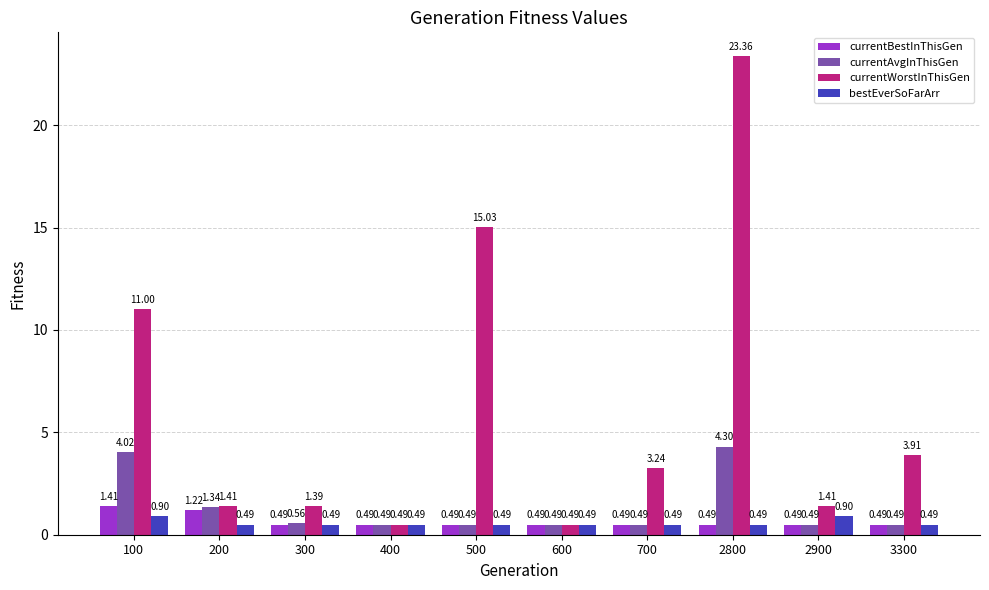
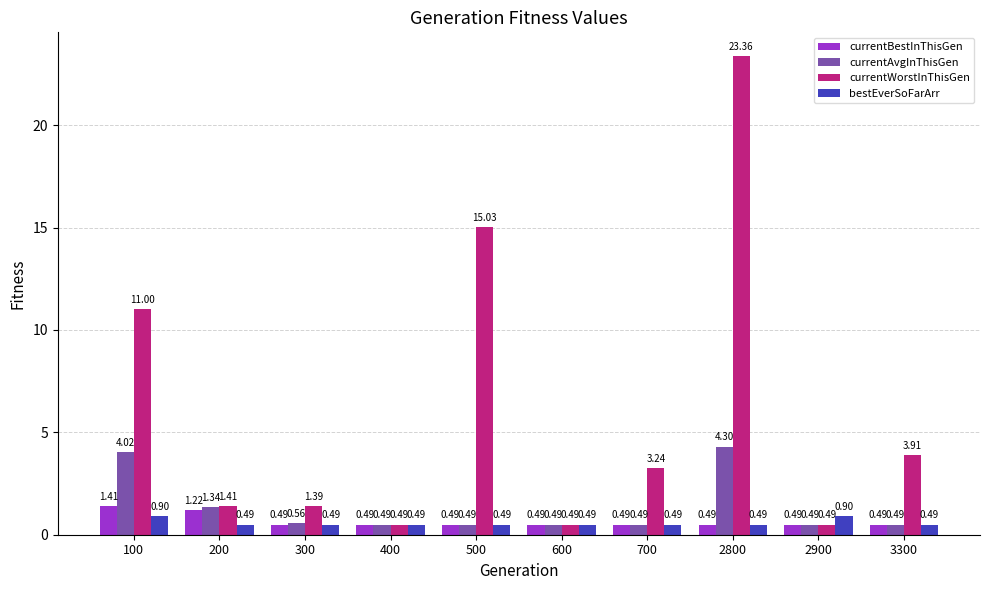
  {
    "currentWorstInThisGen": {
      "100": 11.00,
      "200": 1.41,
      "300": 1.39,
      "400": 0.49,
      "500": 15.03,
      "600": 0.49,
      "700": 3.24,
      "2800": 23.36,
-     "2900": 1.41,
+     "2900": 0.49,
      "3300": 3.91
    },
    "bestEverSoFarArr": {
      "100": 0.90,
      "200": 0.49,
      "300": 0.49,
      "400": 0.49,
      "500": 0.49,
      "600": 0.49,
      "700": 0.49,
      "2800": 0.49,
      "2900": 0.90,
      "3300": 0.49
    }
  }
